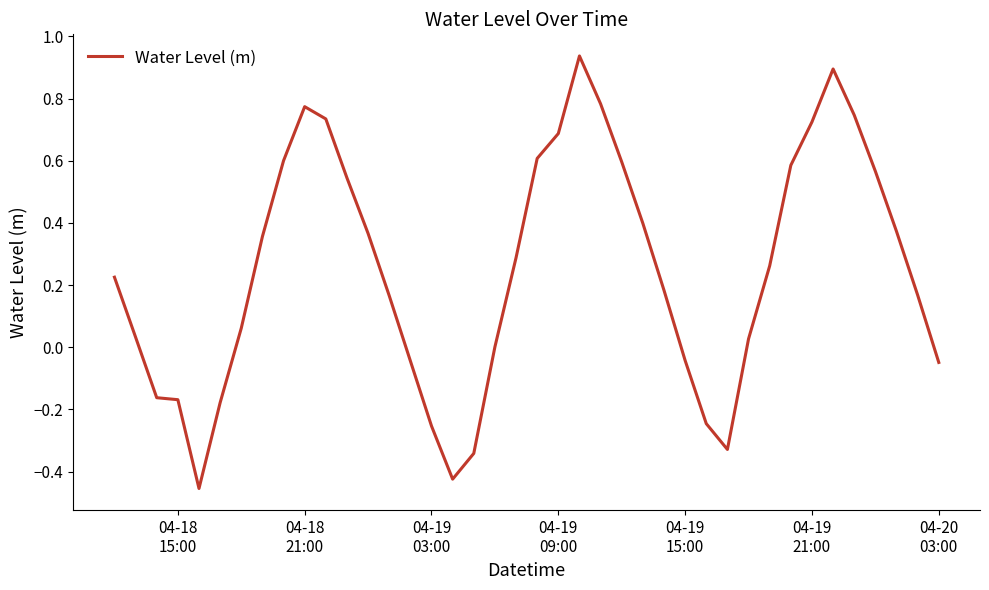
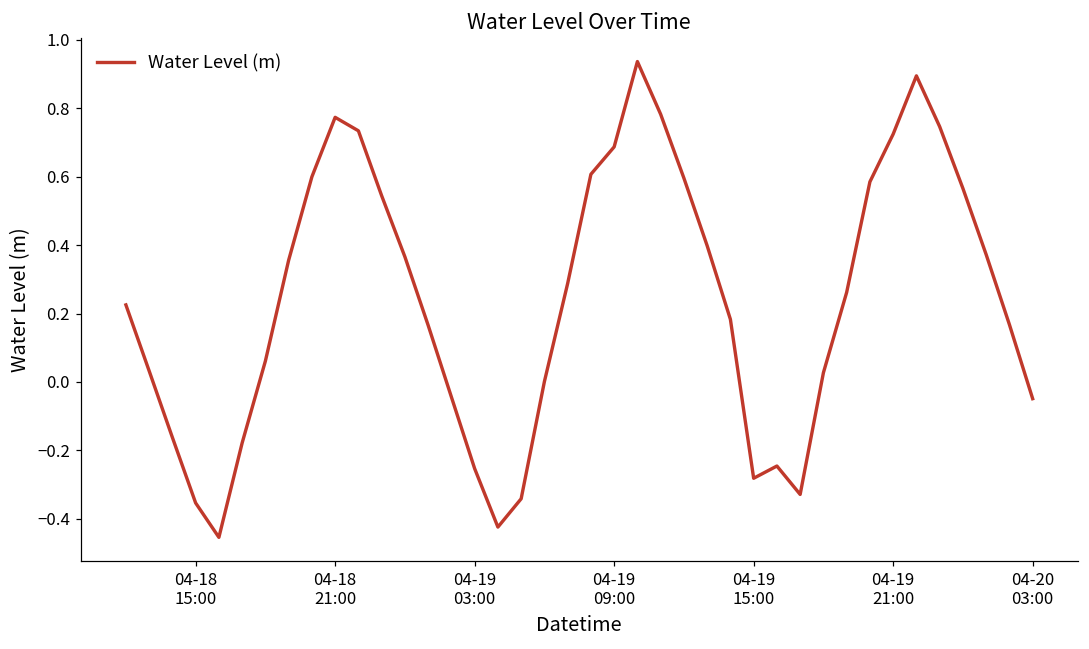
  {
-   "04-18 15:00": -0.17,
+   "04-18 15:00": -0.35,
    "04-18 21:00": 0.77,
    "04-19 03:00": -0.25,
    "04-19 09:00": 0.69,
-   "04-19 15:00": -0.04,
+   "04-19 15:00": -0.28,
    "04-19 21:00": 0.72,
    "04-20 03:00": -0.05
  }
